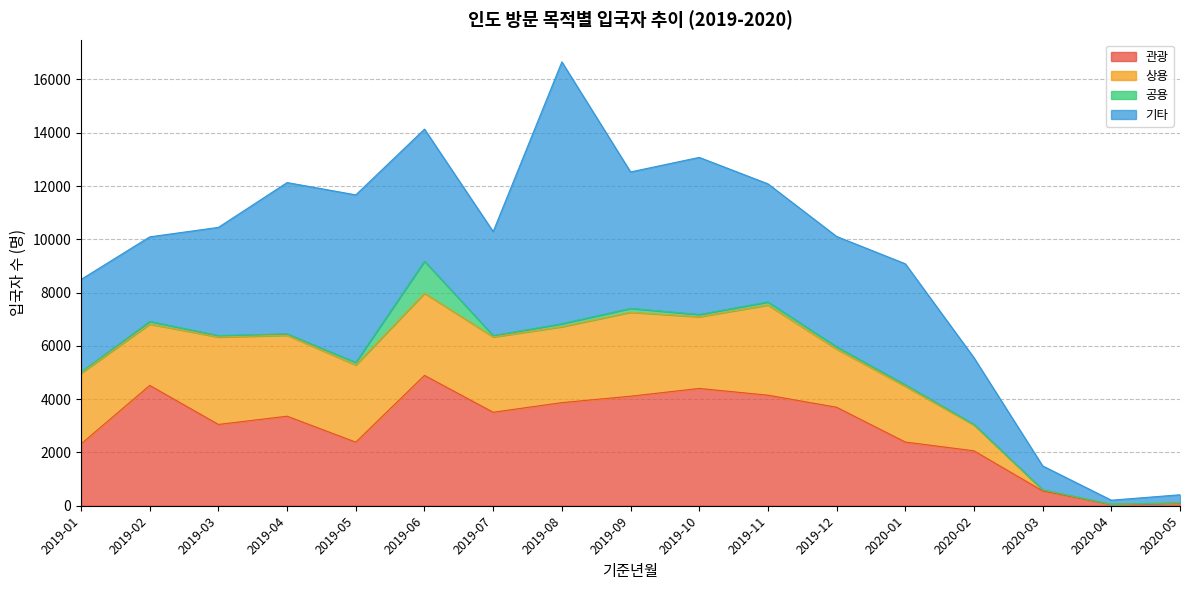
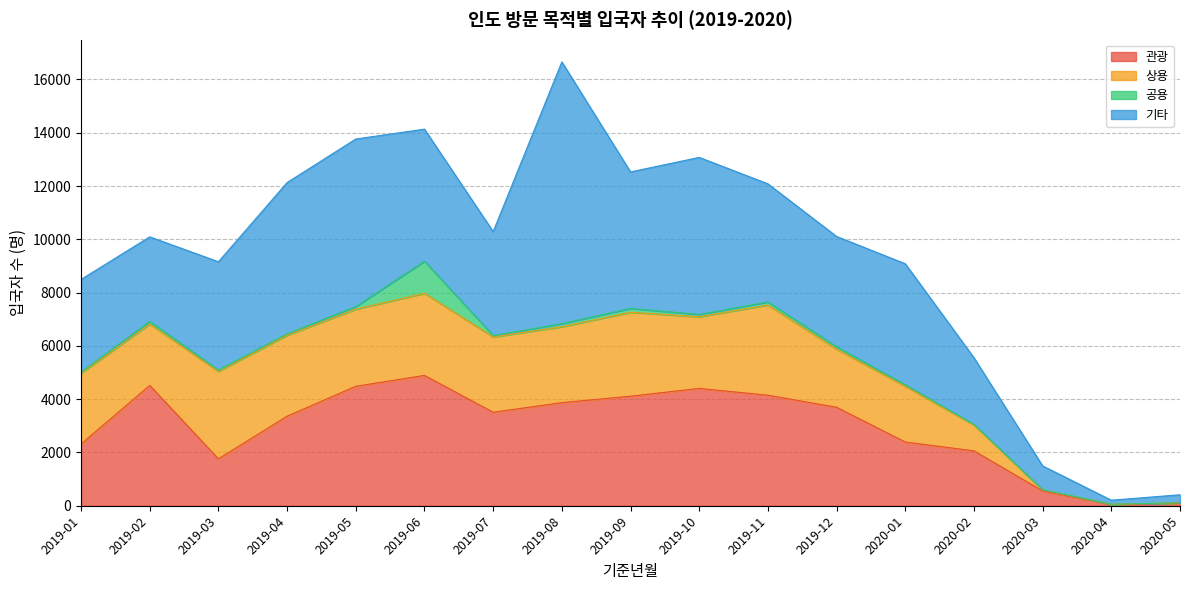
  {
    "관광": {
      "2019-01": 2300,
      "2019-02": 4500,
-     "2019-03": 3100,
+     "2019-03": 1800,
      "2019-04": 3400,
-     "2019-05": 2400,
+     "2019-05": 4500,
      "2019-06": 4900,
      "2019-07": 3500,
      "2019-08": 3900,
      "2019-09": 4100,
      "2019-10": 4400,
      "2019-11": 4100,
      "2019-12": 3700,
      "2020-01": 2400,
      "2020-02": 2100
    },
    "상용": {
      "2019-02": 2300,
      "2019-05": 2900,
      "2019-06": 3100,
      "2019-08": 2900,
      "2019-09": 3200,
      "2019-11": 3400
    },
    "공용": {
      "2019-02": 100,
      "2019-05": 100,
      "2019-06": 1200,
      "2019-08": 100,
      "2019-09": 100,
      "2019-11": 100
    },
    "기타": {
      "2019-01": 3500,
      "2019-02": 3200,
      "2019-03": 4100,
      "2019-04": 5700,
      "2019-05": 6300,
      "2019-06": 5000,
      "2019-07": 3900,
      "2019-08": 9800,
      "2019-09": 5100,
      "2019-10": 5900,
      "2019-11": 4400,
      "2019-12": 4100,
      "2020-01": 4500,
      "2020-02": 2500,
      "2020-03": 900,
      "2020-04": 200,
      "2020-05": 300
    }
  }
